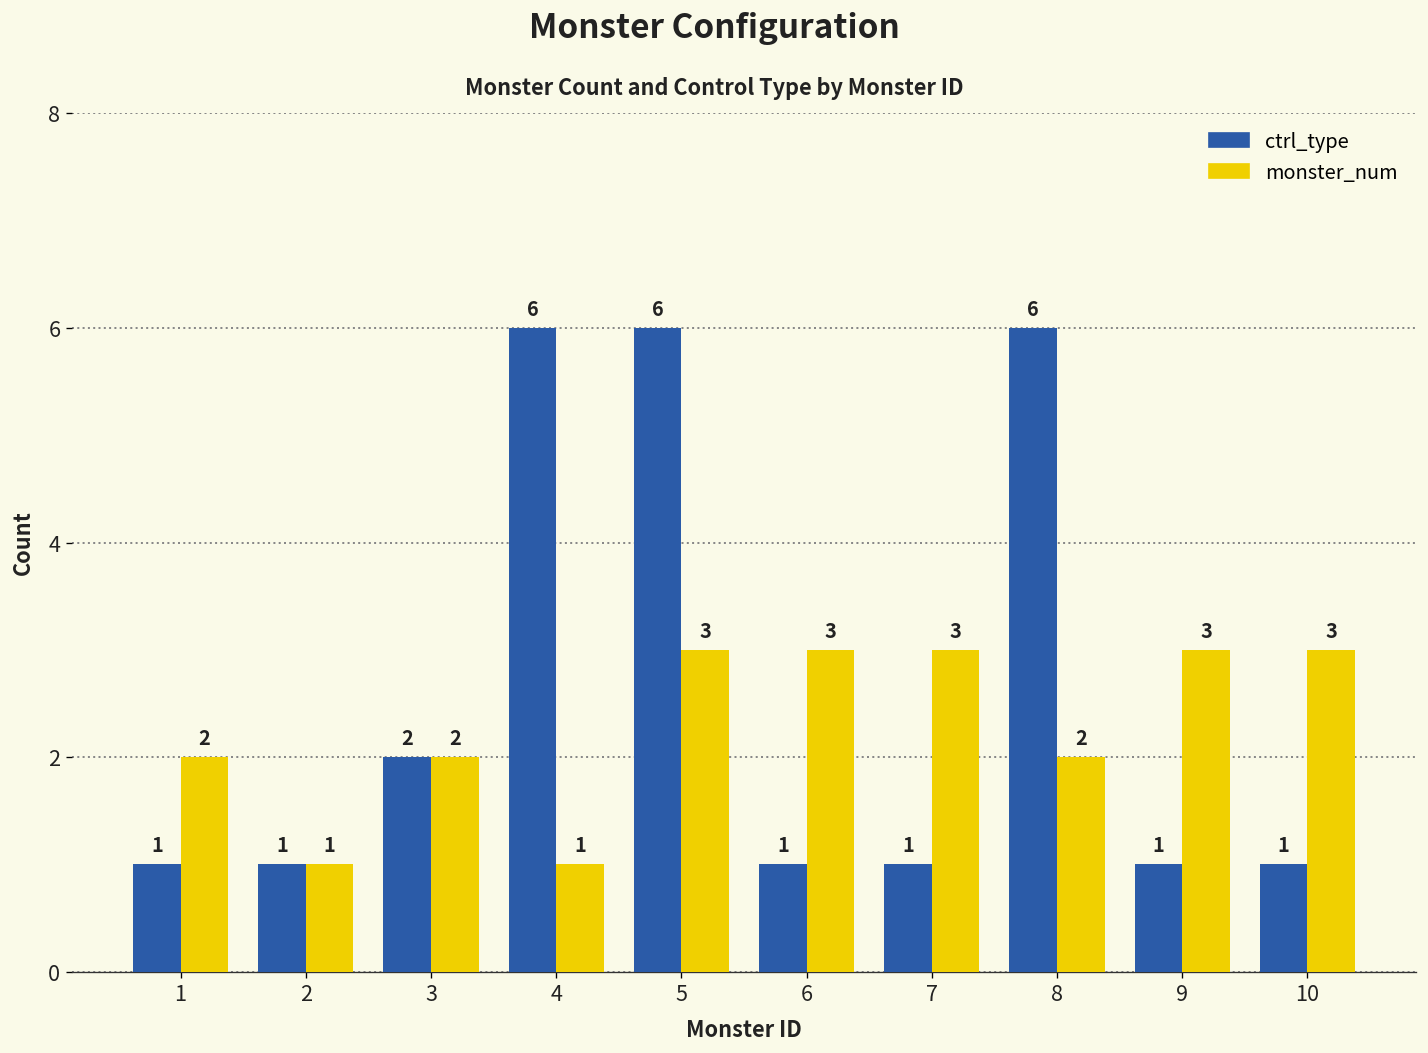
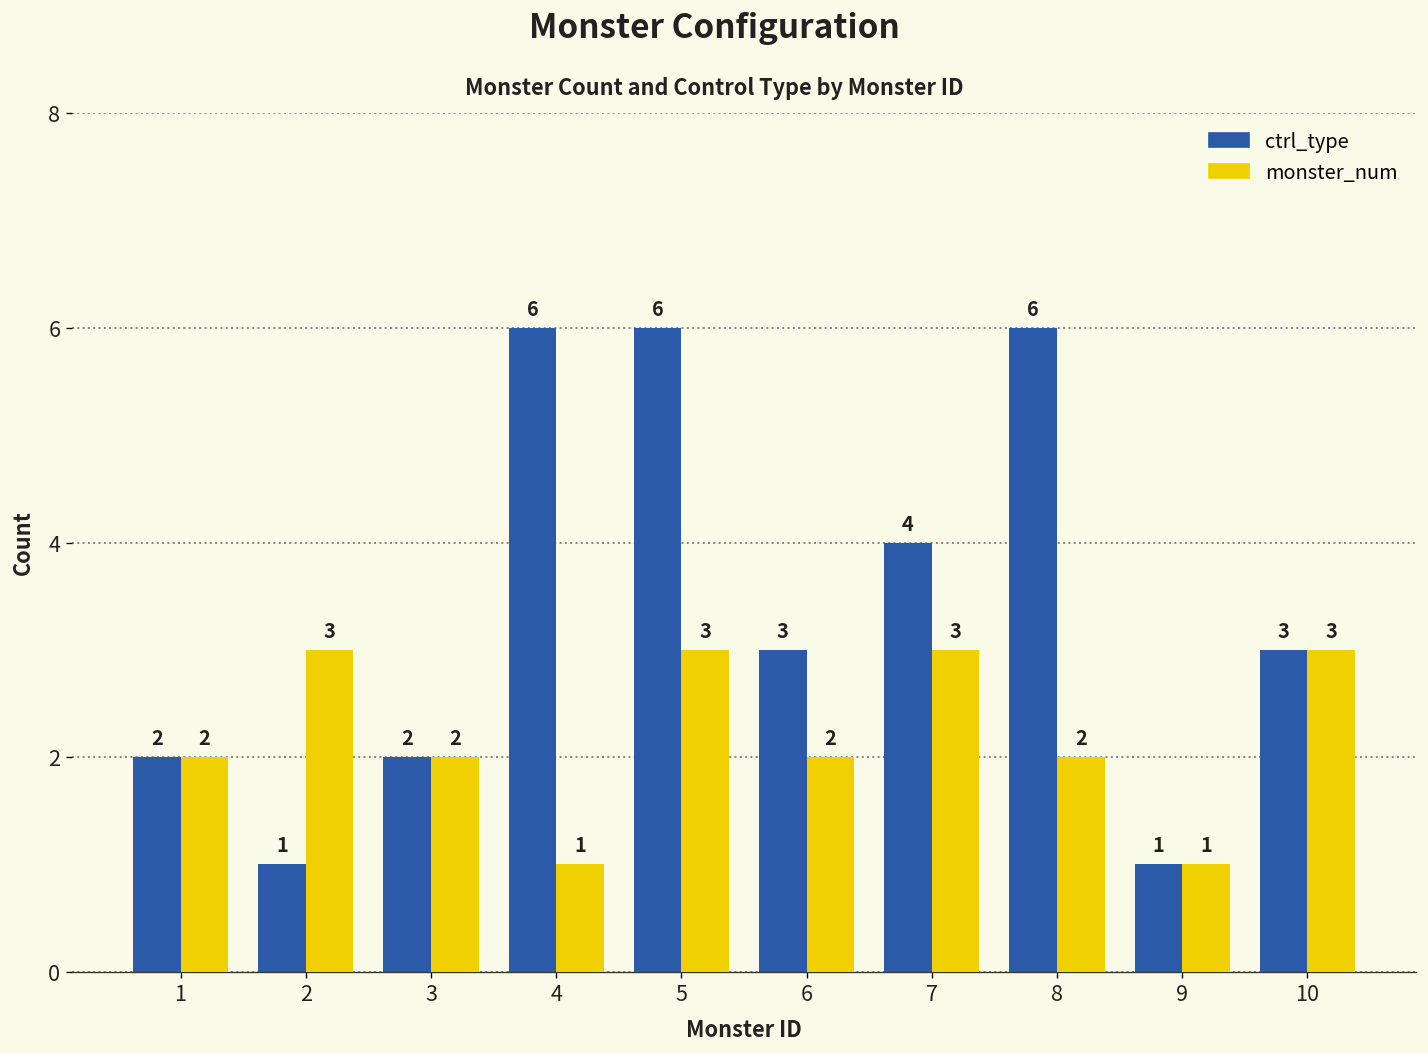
  {
    "ctrl_type": {
-     "1": 1,
+     "1": 2,
      "2": 1,
      "3": 2,
      "4": 6,
      "5": 6,
-     "6": 1,
-     "7": 1,
+     "6": 3,
+     "7": 4,
      "8": 6,
      "9": 1,
-     "10": 1
+     "10": 3
    },
    "monster_num": {
      "1": 2,
-     "2": 1,
+     "2": 3,
      "3": 2,
      "4": 1,
      "5": 3,
-     "6": 3,
+     "6": 2,
      "7": 3,
      "8": 2,
-     "9": 3,
+     "9": 1,
      "10": 3
    }
  }
